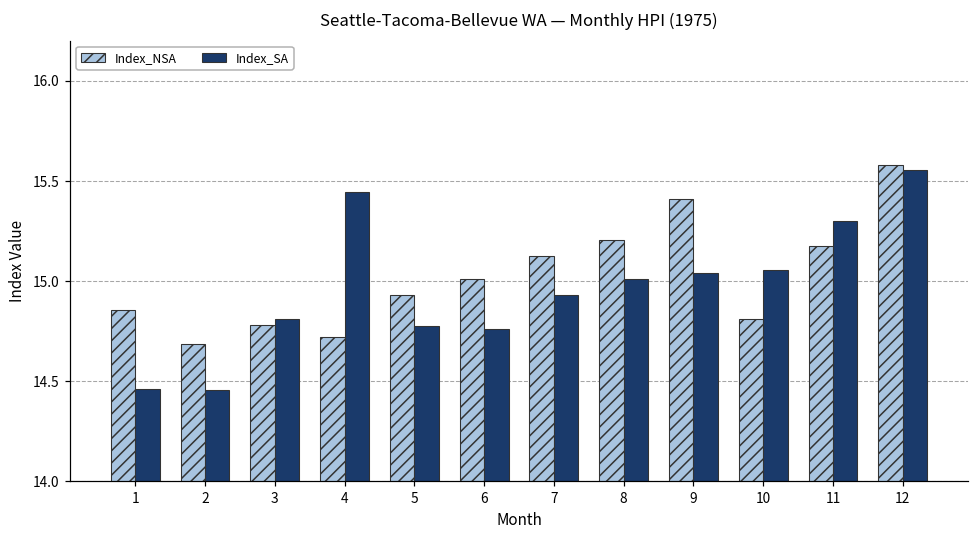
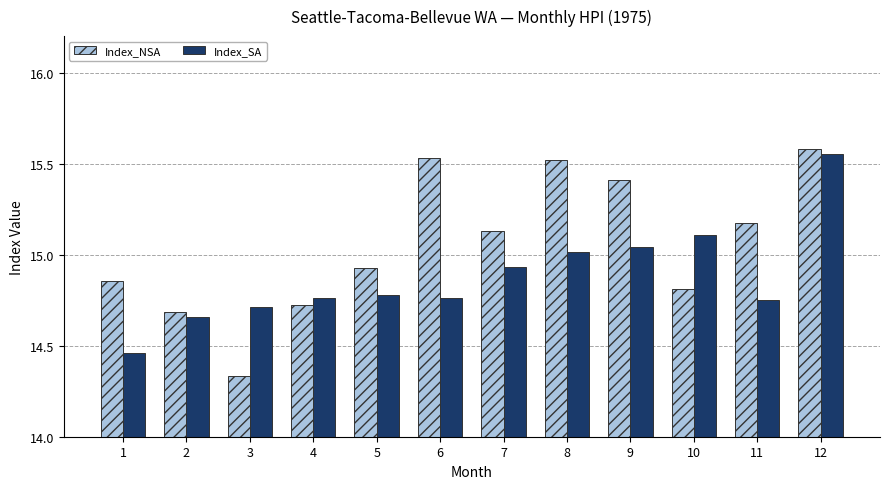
  {
    "Index_NSA": {
      "1": 14.86,
      "2": 14.69,
-     "3": 14.78,
+     "3": 14.33,
      "4": 14.72,
      "5": 14.93,
-     "6": 15.01,
+     "6": 15.53,
      "7": 15.13,
-     "8": 15.21,
+     "8": 15.52,
      "9": 15.41,
      "10": 14.81,
      "11": 15.18,
      "12": 15.58
    },
    "Index_SA": {
      "1": 14.46,
-     "2": 14.46,
-     "3": 14.81,
-     "4": 15.45,
+     "2": 14.66,
+     "3": 14.71,
+     "4": 14.76,
      "5": 14.78,
      "6": 14.76,
      "7": 14.93,
      "8": 15.01,
      "9": 15.04,
-     "10": 15.06,
-     "11": 15.30,
+     "10": 15.11,
+     "11": 14.75,
      "12": 15.55
    }
  }
